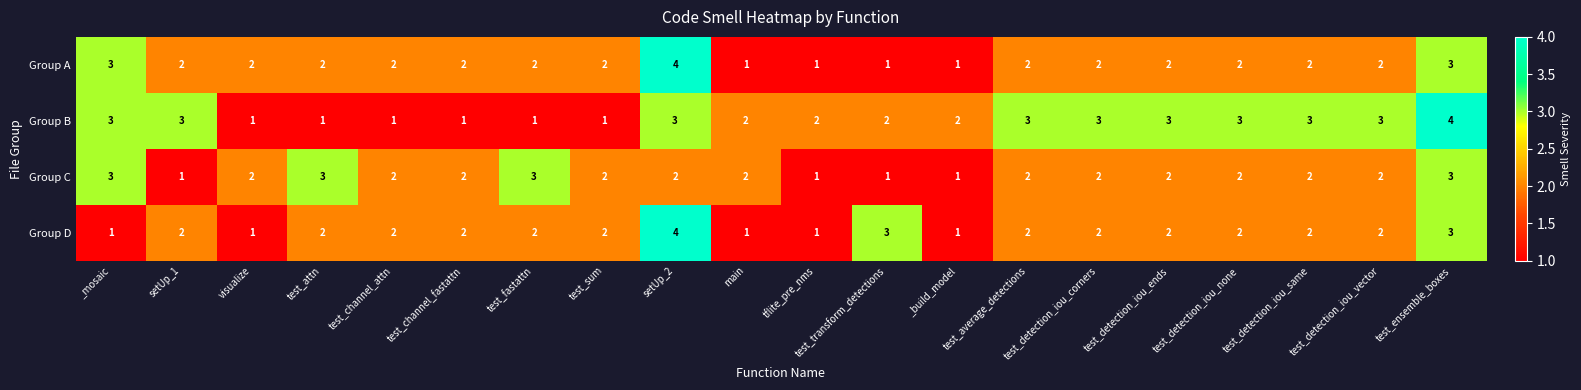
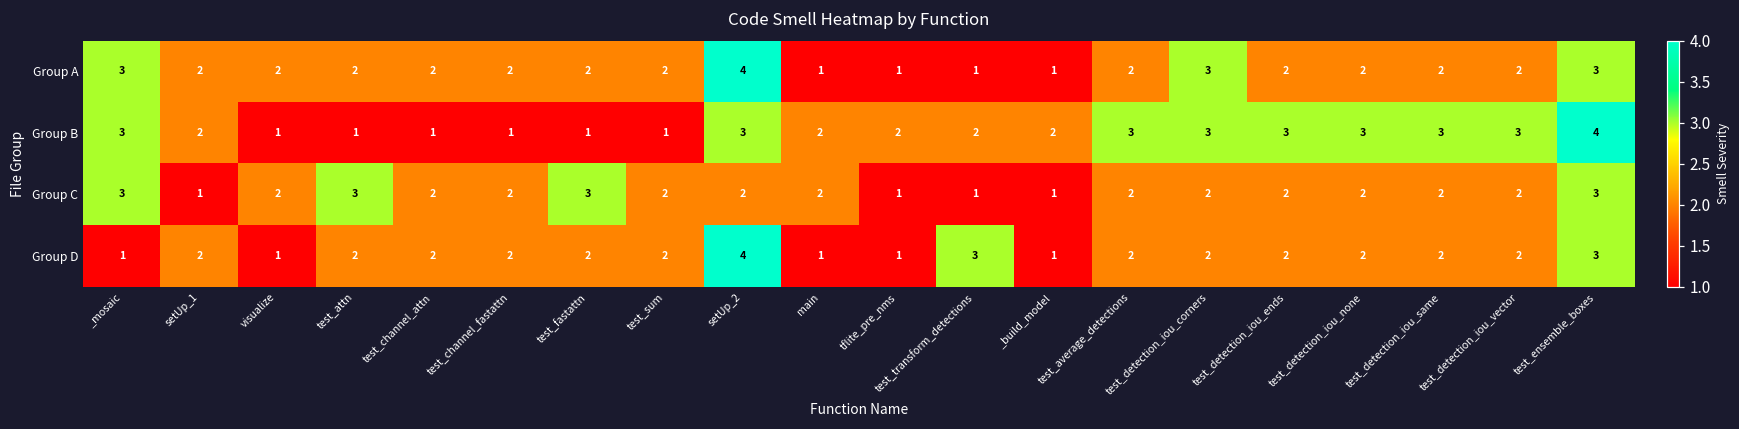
  {
    "Group A": {
      "_mosaic": 3,
      "setUp_1": 2,
      "visualize": 2,
      "test_attn": 2,
      "test_channel_attn": 2,
      "test_channel_fastattn": 2,
      "test_fastattn": 2,
      "test_sum": 2,
      "setUp_2": 4,
      "main": 1,
      "tflite_pre_nms": 1,
      "test_transform_detections": 1,
      "_build_model": 1,
      "test_average_detections": 2,
-     "test_detection_iou_corners": 2,
+     "test_detection_iou_corners": 3,
      "test_detection_iou_ends": 2,
      "test_detection_iou_none": 2,
      "test_detection_iou_same": 2,
      "test_detection_iou_vector": 2,
      "test_ensemble_boxes": 3
    },
    "Group B": {
      "_mosaic": 3,
-     "setUp_1": 3,
+     "setUp_1": 2,
      "visualize": 1,
      "test_attn": 1,
      "test_channel_attn": 1,
      "test_channel_fastattn": 1,
      "test_fastattn": 1,
      "test_sum": 1,
      "setUp_2": 3,
      "main": 2,
      "tflite_pre_nms": 2,
      "test_transform_detections": 2,
      "_build_model": 2,
      "test_average_detections": 3,
      "test_detection_iou_corners": 3,
      "test_detection_iou_ends": 3,
      "test_detection_iou_none": 3,
      "test_detection_iou_same": 3,
      "test_detection_iou_vector": 3,
      "test_ensemble_boxes": 4
    },
    "Group C": {
      "_mosaic": 3,
      "setUp_1": 1,
      "visualize": 2,
      "test_attn": 3,
      "test_channel_attn": 2,
      "test_channel_fastattn": 2,
      "test_fastattn": 3,
      "test_sum": 2,
      "setUp_2": 2,
      "main": 2,
      "tflite_pre_nms": 1,
      "test_transform_detections": 1,
      "_build_model": 1,
      "test_average_detections": 2,
      "test_detection_iou_corners": 2,
      "test_detection_iou_ends": 2,
      "test_detection_iou_none": 2,
      "test_detection_iou_same": 2,
      "test_detection_iou_vector": 2,
      "test_ensemble_boxes": 3
    },
    "Group D": {
      "_mosaic": 1,
      "setUp_1": 2,
      "visualize": 1,
      "test_attn": 2,
      "test_channel_attn": 2,
      "test_channel_fastattn": 2,
      "test_fastattn": 2,
      "test_sum": 2,
      "setUp_2": 4,
      "main": 1,
      "tflite_pre_nms": 1,
      "test_transform_detections": 3,
      "_build_model": 1,
      "test_average_detections": 2,
      "test_detection_iou_corners": 2,
      "test_detection_iou_ends": 2,
      "test_detection_iou_none": 2,
      "test_detection_iou_same": 2,
      "test_detection_iou_vector": 2,
      "test_ensemble_boxes": 3
    }
  }
